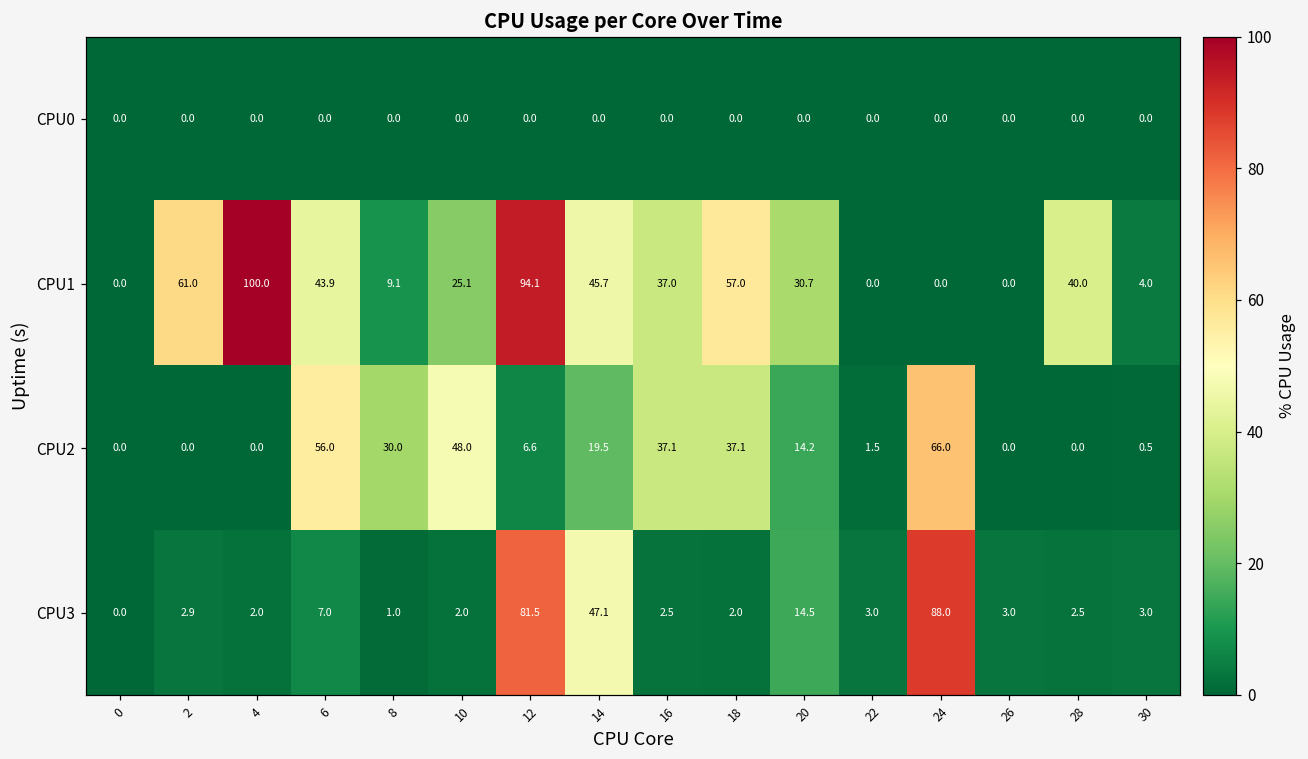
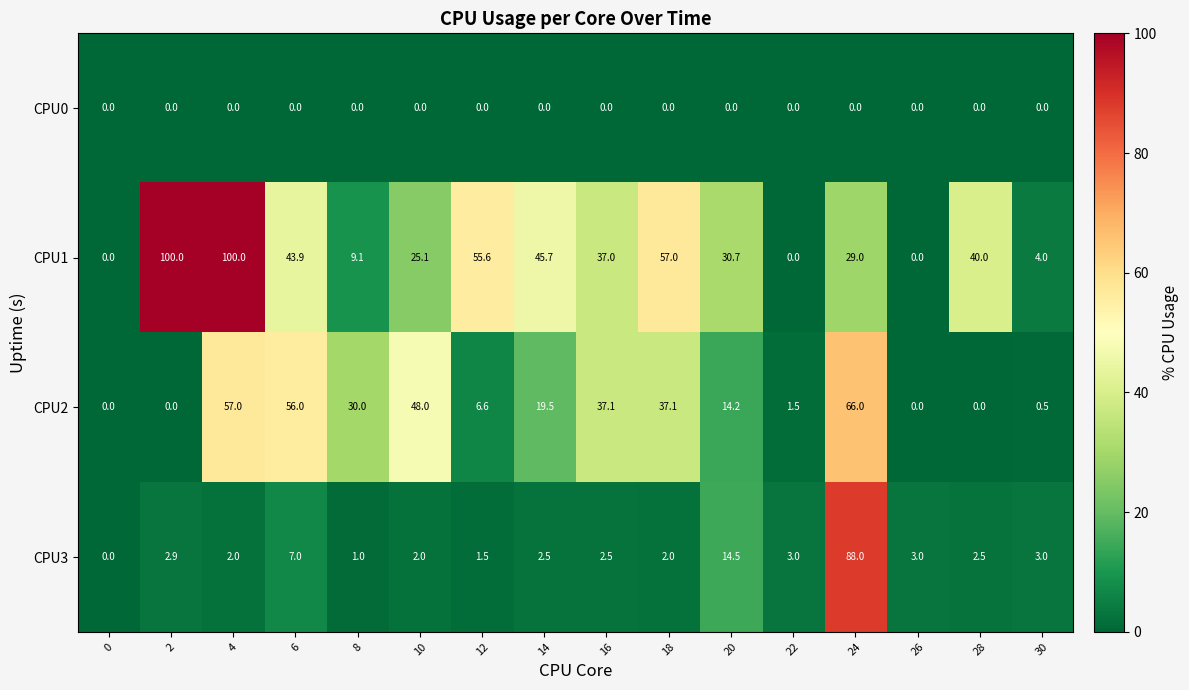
  {
    "CPU0": {
      "0": 0.0,
      "2": 0.0,
      "4": 0.0,
      "6": 0.0,
      "8": 0.0,
      "10": 0.0,
      "12": 0.0,
      "14": 0.0,
      "16": 0.0,
      "18": 0.0,
      "20": 0.0,
      "22": 0.0,
      "24": 0.0,
      "26": 0.0,
      "28": 0.0,
      "30": 0.0
    },
    "CPU1": {
      "0": 0.0,
-     "2": 61.0,
+     "2": 100.0,
      "4": 100.0,
      "6": 43.9,
      "8": 9.1,
      "10": 25.1,
-     "12": 94.1,
+     "12": 55.6,
      "14": 45.7,
      "16": 37.0,
      "18": 57.0,
      "20": 30.7,
      "22": 0.0,
-     "24": 0.0,
+     "24": 29.0,
      "26": 0.0,
      "28": 40.0,
      "30": 4.0
    },
    "CPU2": {
      "0": 0.0,
      "2": 0.0,
-     "4": 0.0,
+     "4": 57.0,
      "6": 56.0,
      "8": 30.0,
      "10": 48.0,
      "12": 6.6,
      "14": 19.5,
      "16": 37.1,
      "18": 37.1,
      "20": 14.2,
      "22": 1.5,
      "24": 66.0,
      "26": 0.0,
      "28": 0.0,
      "30": 0.5
    },
    "CPU3": {
      "0": 0.0,
      "2": 2.9,
      "4": 2.0,
      "6": 7.0,
      "8": 1.0,
      "10": 2.0,
-     "12": 81.5,
-     "14": 47.1,
+     "12": 1.5,
+     "14": 2.5,
      "16": 2.5,
      "18": 2.0,
      "20": 14.5,
      "22": 3.0,
      "24": 88.0,
      "26": 3.0,
      "28": 2.5,
      "30": 3.0
    }
  }
